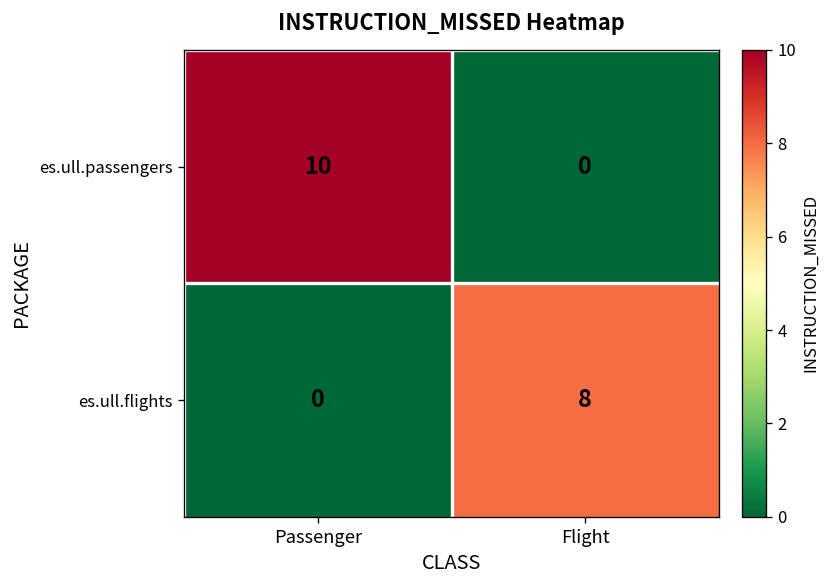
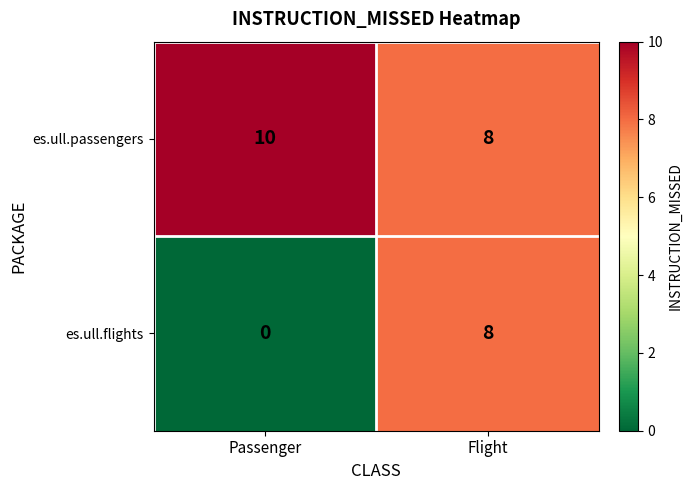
  {
    "es.ull.passengers": {
      "Passenger": 10,
-     "Flight": 0
+     "Flight": 8
    },
    "es.ull.flights": {
      "Passenger": 0,
      "Flight": 8
    }
  }
